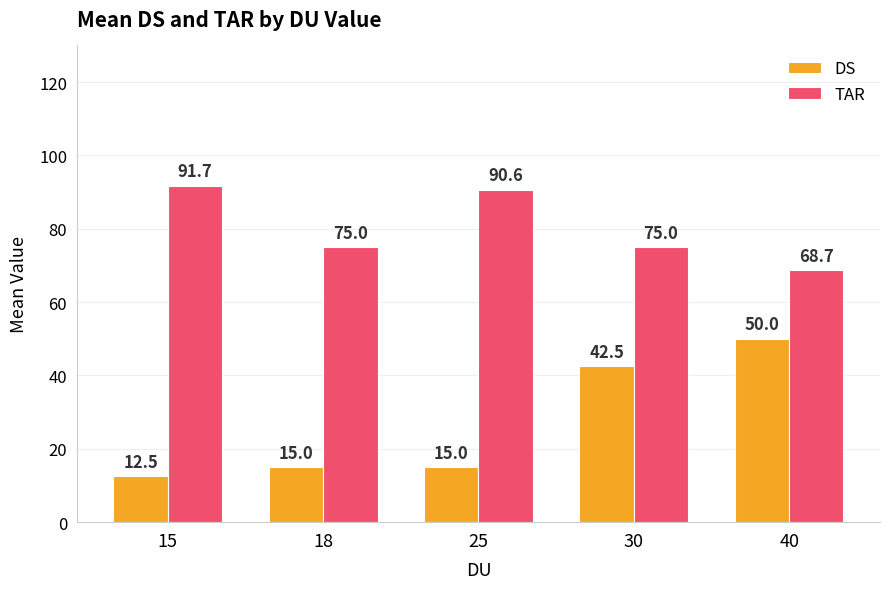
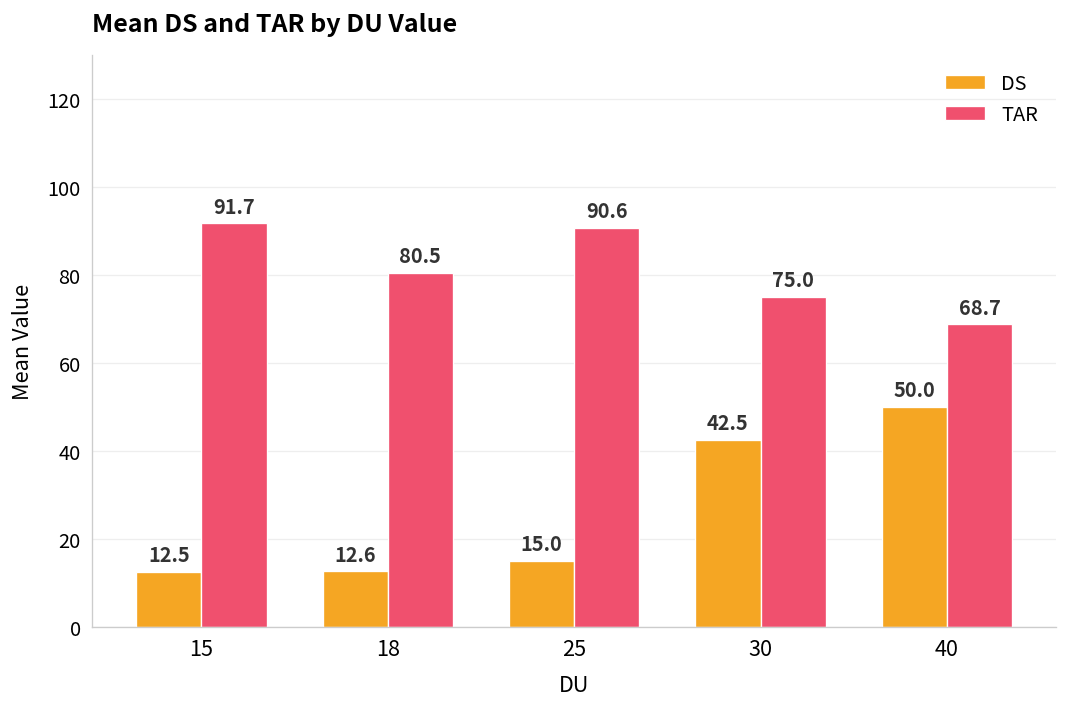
  {
    "DS": {
      "15": 12.5,
-     "18": 15.0,
+     "18": 12.6,
      "25": 15.0,
      "30": 42.5,
      "40": 50.0
    },
    "TAR": {
      "15": 91.7,
-     "18": 75.0,
+     "18": 80.5,
      "25": 90.6,
      "30": 75.0,
      "40": 68.7
    }
  }
